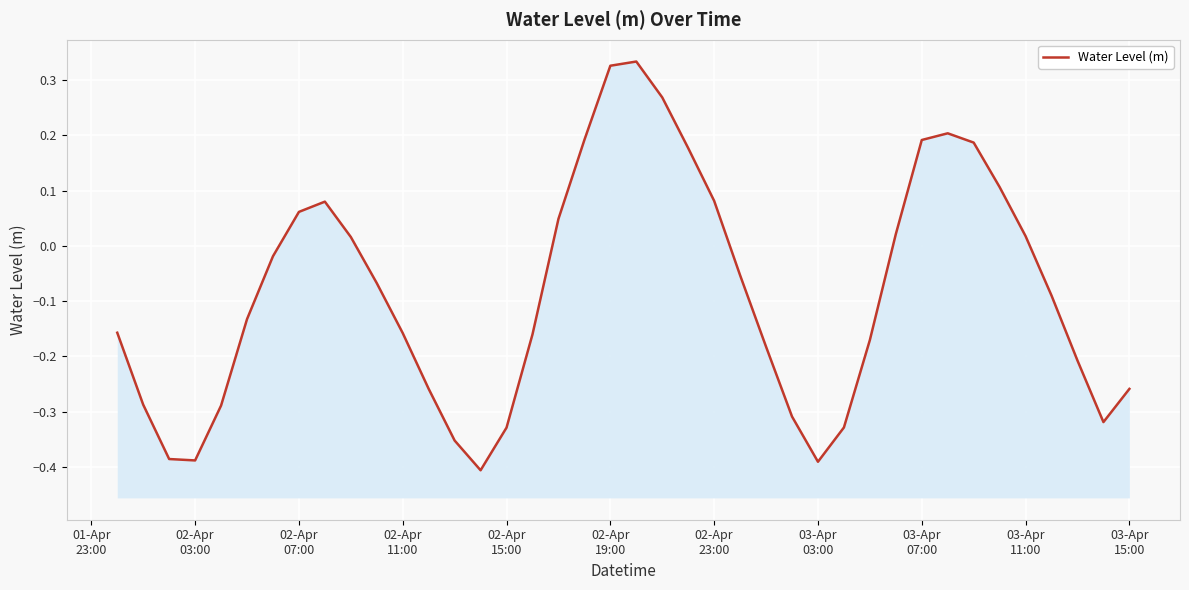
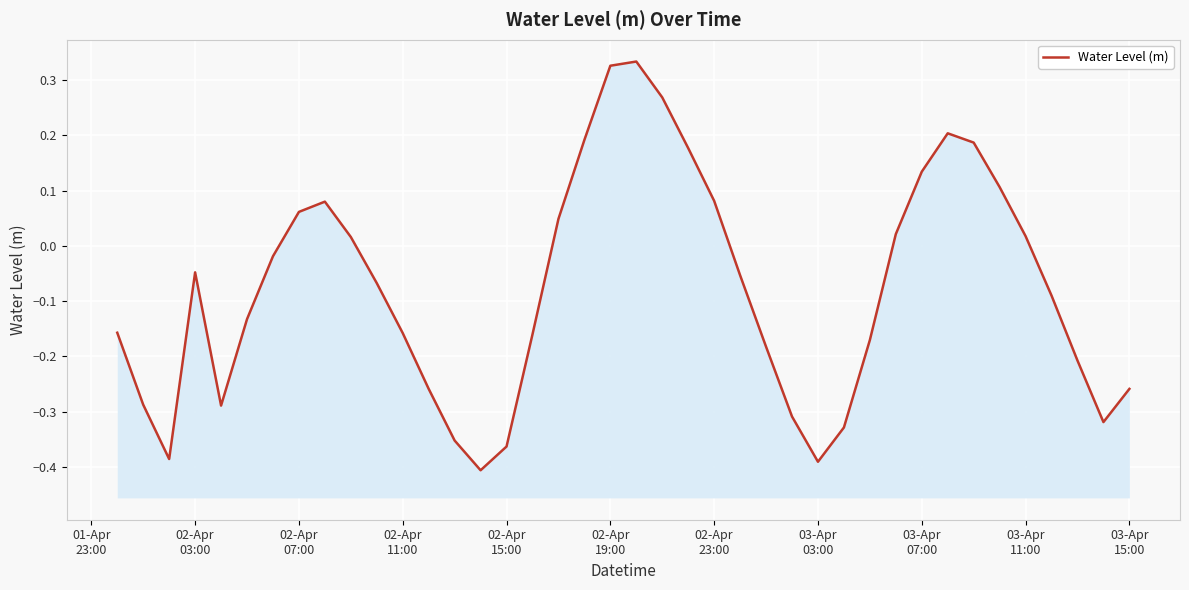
  {
-   "02-Apr 03:00": -0.39,
+   "02-Apr 03:00": -0.05,
    "02-Apr 07:00": 0.06,
    "02-Apr 11:00": -0.16,
-   "02-Apr 15:00": -0.33,
+   "02-Apr 15:00": -0.36,
    "02-Apr 19:00": 0.33,
    "02-Apr 23:00": 0.08,
    "03-Apr 03:00": -0.39,
-   "03-Apr 07:00": 0.19,
+   "03-Apr 07:00": 0.13,
    "03-Apr 11:00": 0.02,
    "03-Apr 15:00": -0.26
  }
